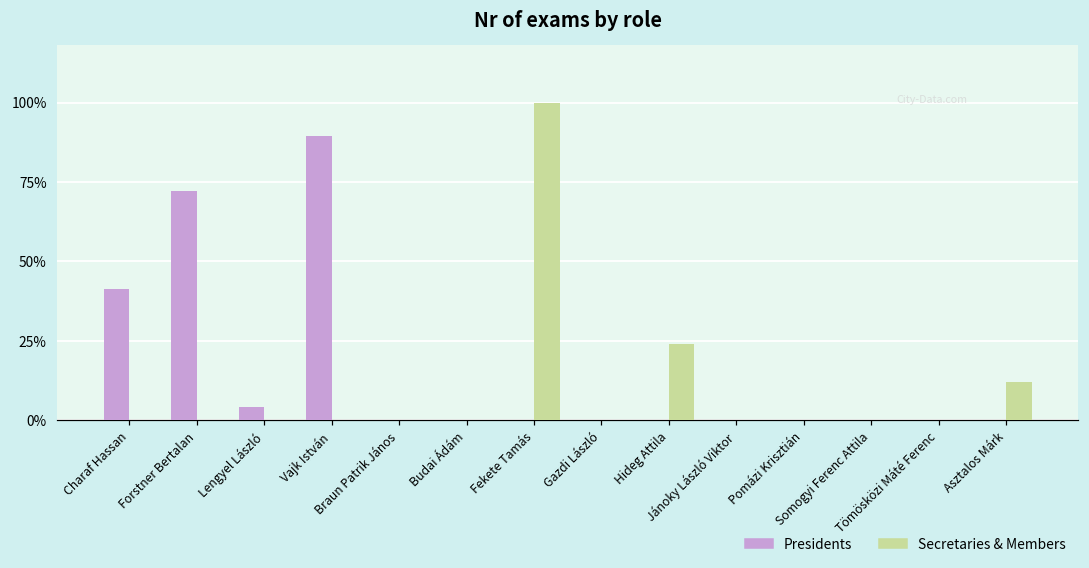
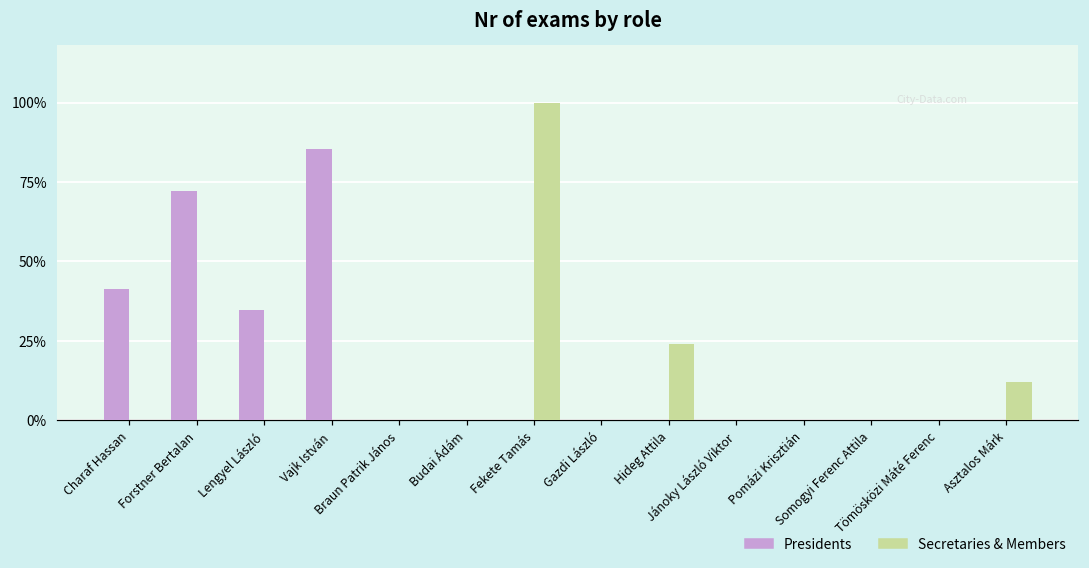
  {
    "Presidents": {
      "Charaf Hassan": "41%",
      "Forstner Bertalan": "72%",
-     "Lengyel László": "4%",
-     "Vajk István": "89%",
+     "Lengyel László": "35%",
+     "Vajk István": "85%",
      "Braun Patrik János": "0%",
      "Budai Ádám": "0%",
      "Fekete Tamás": "0%",
      "Gazdi László": "0%",
      "Hideg Attila": "0%",
      "Jánoky László Viktor": "0%",
      "Pomázi Krisztián": "0%",
      "Somogyi Ferenc Attila": "0%",
      "Tömösközi Máté Ferenc": "0%",
      "Asztalos Márk": "0%"
    },
    "Secretaries & Members": {
      "Charaf Hassan": "0%",
      "Forstner Bertalan": "0%",
      "Lengyel László": "0%",
      "Vajk István": "0%",
      "Braun Patrik János": "0%",
      "Budai Ádám": "0%",
      "Fekete Tamás": "100%",
      "Gazdi László": "0%",
      "Hideg Attila": "24%",
      "Jánoky László Viktor": "0%",
      "Pomázi Krisztián": "0%",
      "Somogyi Ferenc Attila": "0%",
      "Tömösközi Máté Ferenc": "0%",
      "Asztalos Márk": "12%"
    }
  }
